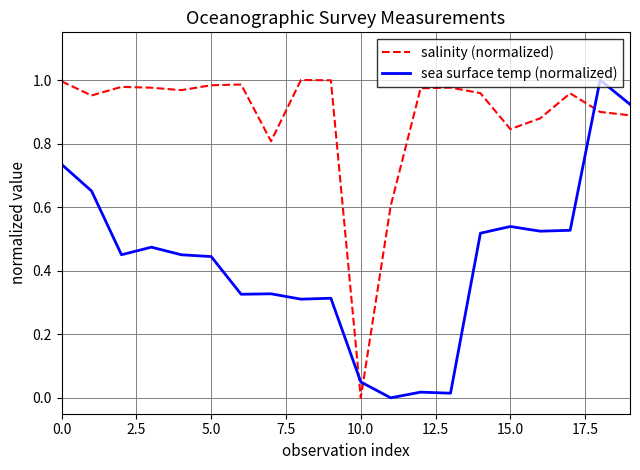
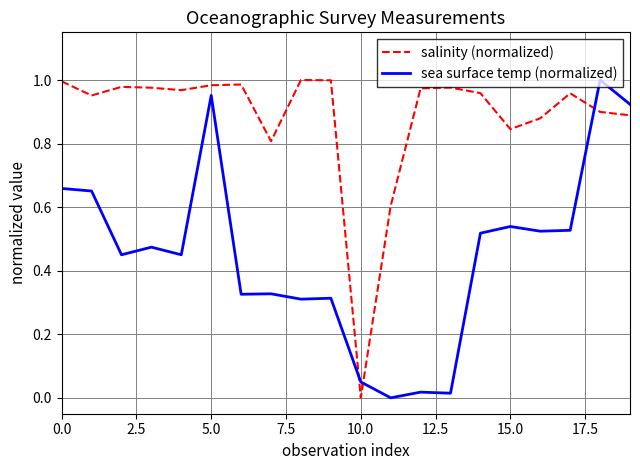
  {
    "salinity (normalized)": {
      "0.0": 1.00,
      "5.0": 0.98,
      "10.0": 0.00,
      "15.0": 0.85
    },
    "sea surface temp (normalized)": {
-     "0.0": 0.73,
-     "5.0": 0.44,
+     "0.0": 0.66,
+     "5.0": 0.95,
      "10.0": 0.05,
      "15.0": 0.54
    }
  }
